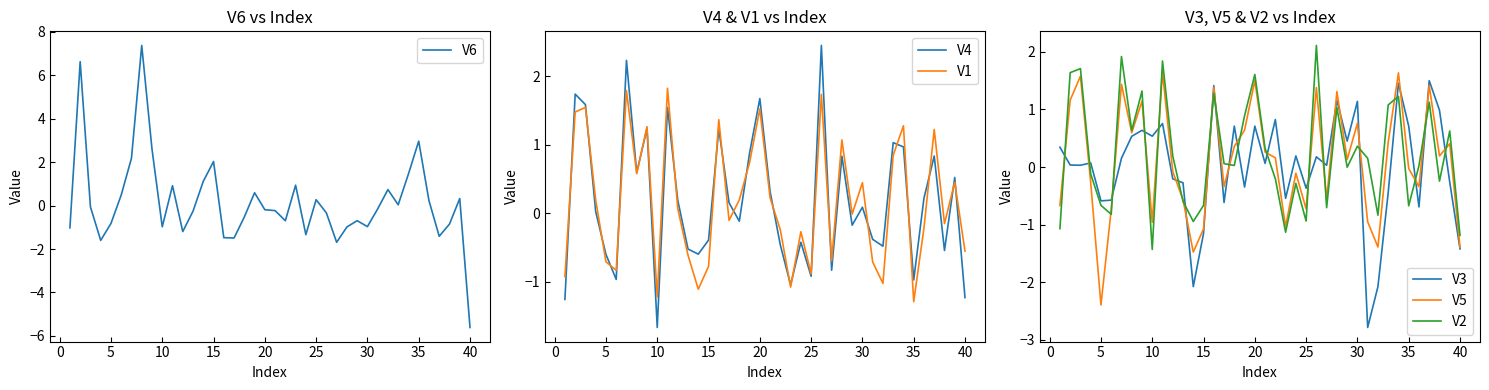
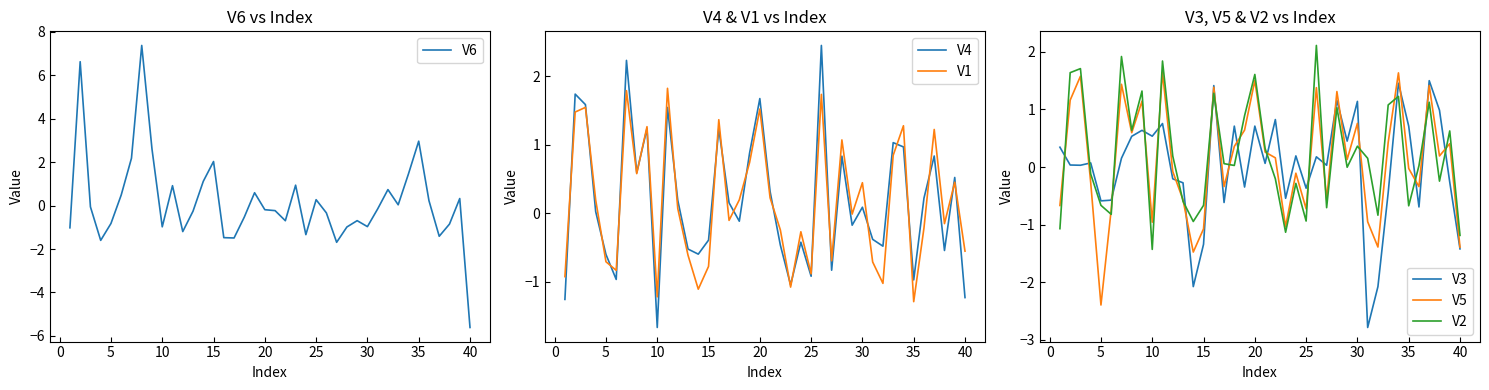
  {
    "V6 vs Index": {
      "5": -0.8,
      "10": -1.0,
      "15": 2.0,
      "20": -0.2,
      "25": 0.3,
      "30": -1.0,
      "35": 3.0,
      "40": -5.6
    },
    "V4 & V1 vs Index": {
      "V4": {
        "5": -0.6,
        "10": -1.7,
        "15": -0.4,
        "20": 1.7,
        "30": 0.1,
        "35": -1.0,
        "40": -1.2
      },
      "V1": {
        "5": -0.7,
        "10": -1.2,
        "15": -0.8,
        "20": 1.5,
        "30": 0.4,
        "35": -1.3,
        "40": -0.6
      }
    },
    "V3, V5 & V2 vs Index": {
      "V3": {
        "5": -0.6,
        "10": 0.5,
-       "15": -1.2,
+       "15": -1.3,
        "20": 0.7,
        "25": -0.4,
        "30": 1.1,
        "35": 0.7
      },
      "V5": {
        "5": -2.4,
        "10": -1.0,
        "15": -1.1,
        "20": 1.5,
        "25": -0.7,
        "30": 0.8,
        "35": 0.0
      },
      "V2": {
        "5": -0.7,
        "10": -1.4,
        "15": -0.7,
        "20": 1.6,
        "25": -0.9,
        "30": 0.4,
        "35": -0.7,
        "40": -1.2
      }
    }
  }
